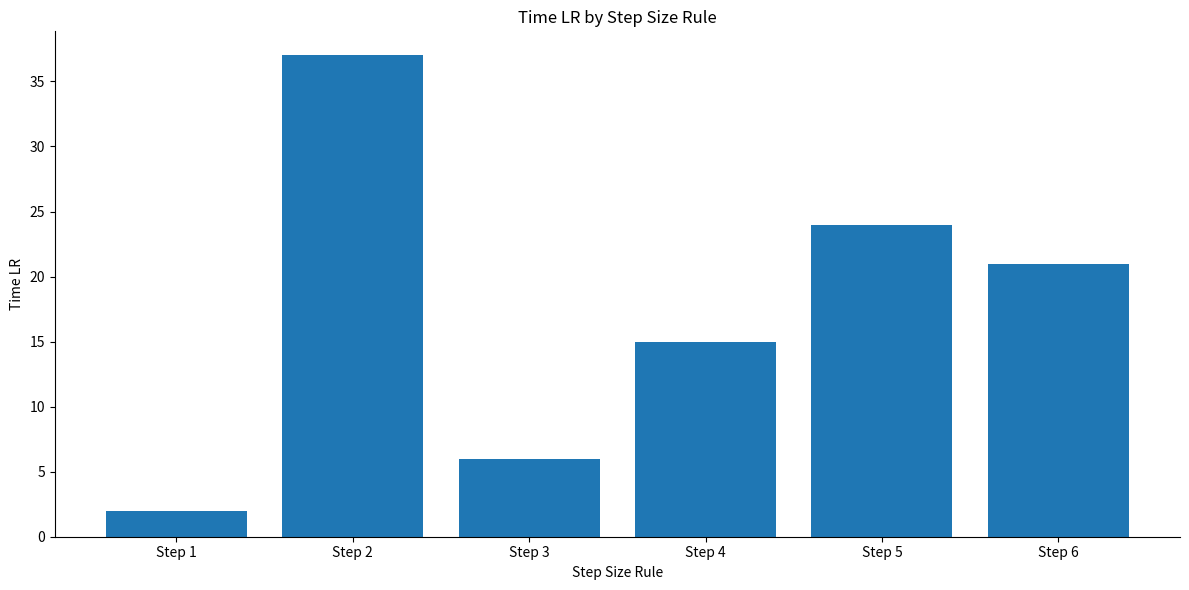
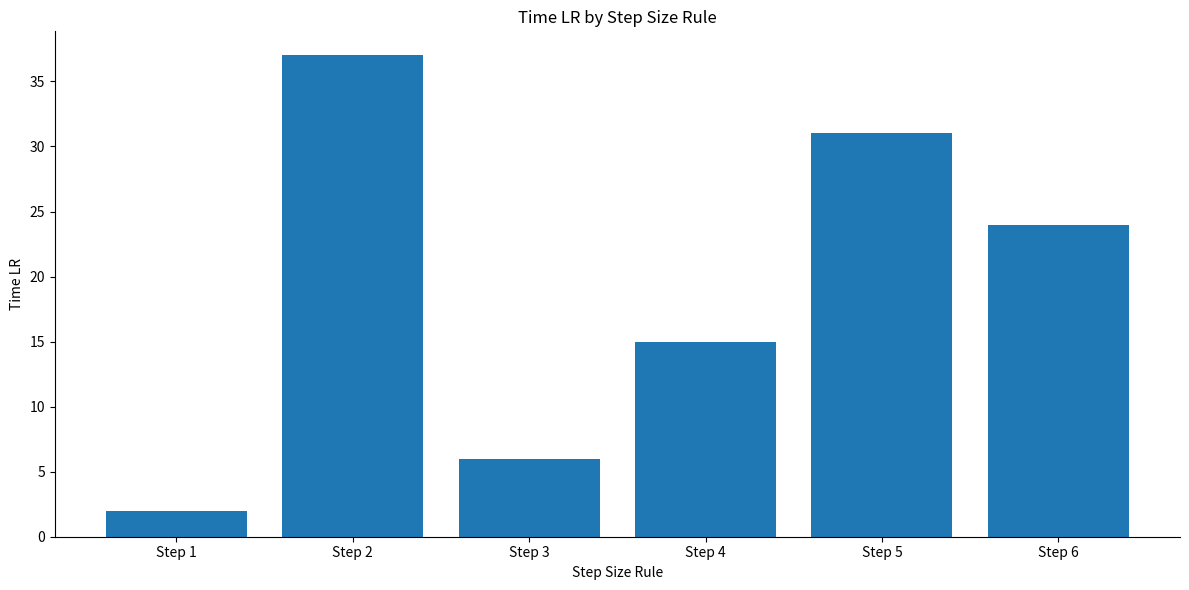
  {
    "Step 1": 2,
    "Step 2": 37,
    "Step 3": 6,
    "Step 4": 15,
-   "Step 5": 24,
-   "Step 6": 21
+   "Step 5": 31,
+   "Step 6": 24
  }
